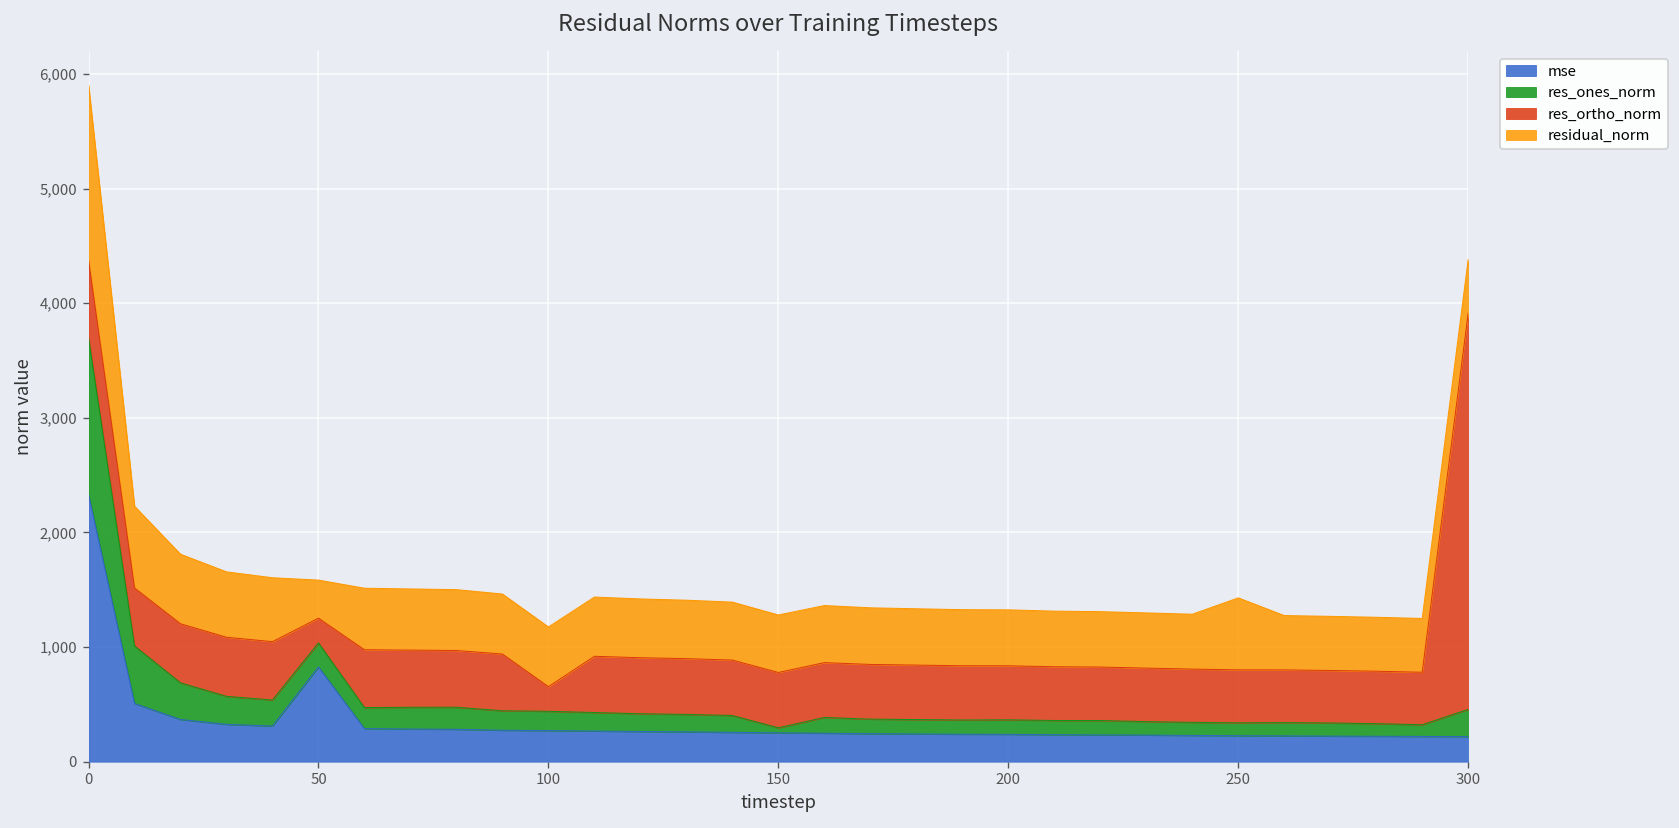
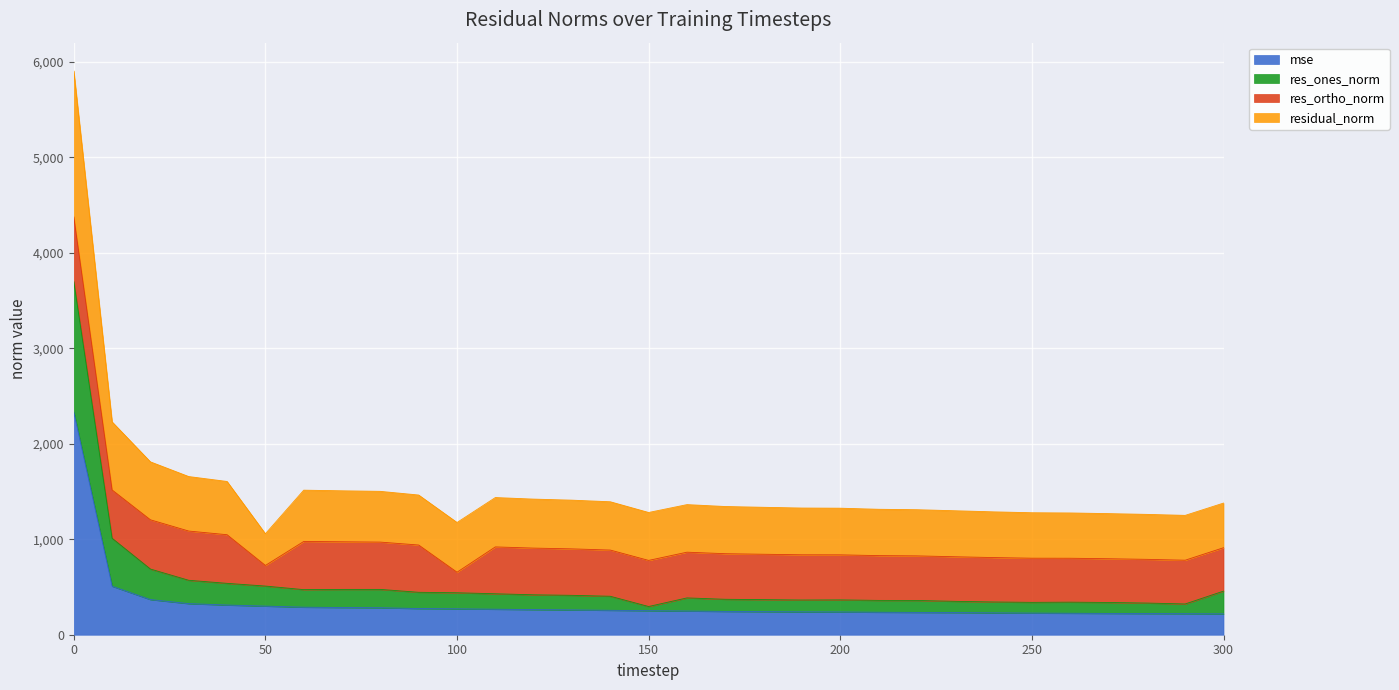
  {
    "mse": {
      "0": "2,300",
-     "50": "800",
+     "50": "300",
      "100": "300",
      "150": "300",
      "200": "200",
      "250": "200",
      "300": "200"
    },
    "res_ones_norm": {
      "0": "1,400",
      "50": "200",
      "100": "200",
      "150": "0",
      "200": "100",
      "250": "100",
      "300": "200"
    },
    "res_ortho_norm": {
      "0": "700",
      "50": "200",
      "100": "200",
      "150": "500",
      "200": "500",
      "250": "500",
-     "300": "3,500"
+     "300": "500"
    },
    "residual_norm": {
      "0": "1,500",
      "50": "300",
      "100": "500",
      "150": "500",
      "200": "500",
-     "250": "600",
+     "250": "500",
      "300": "500"
    }
  }
